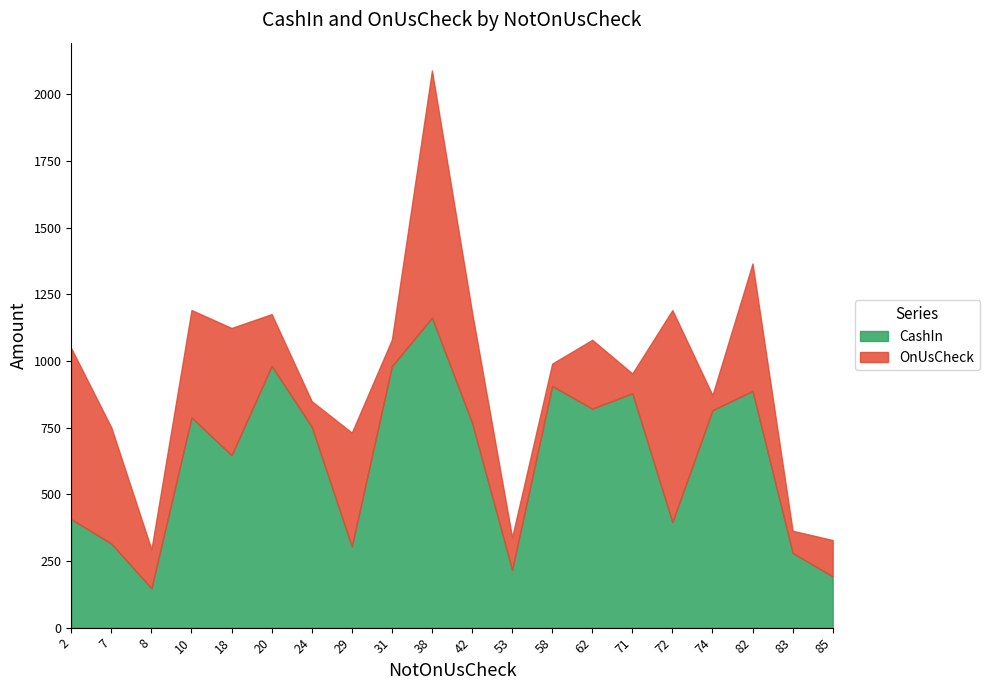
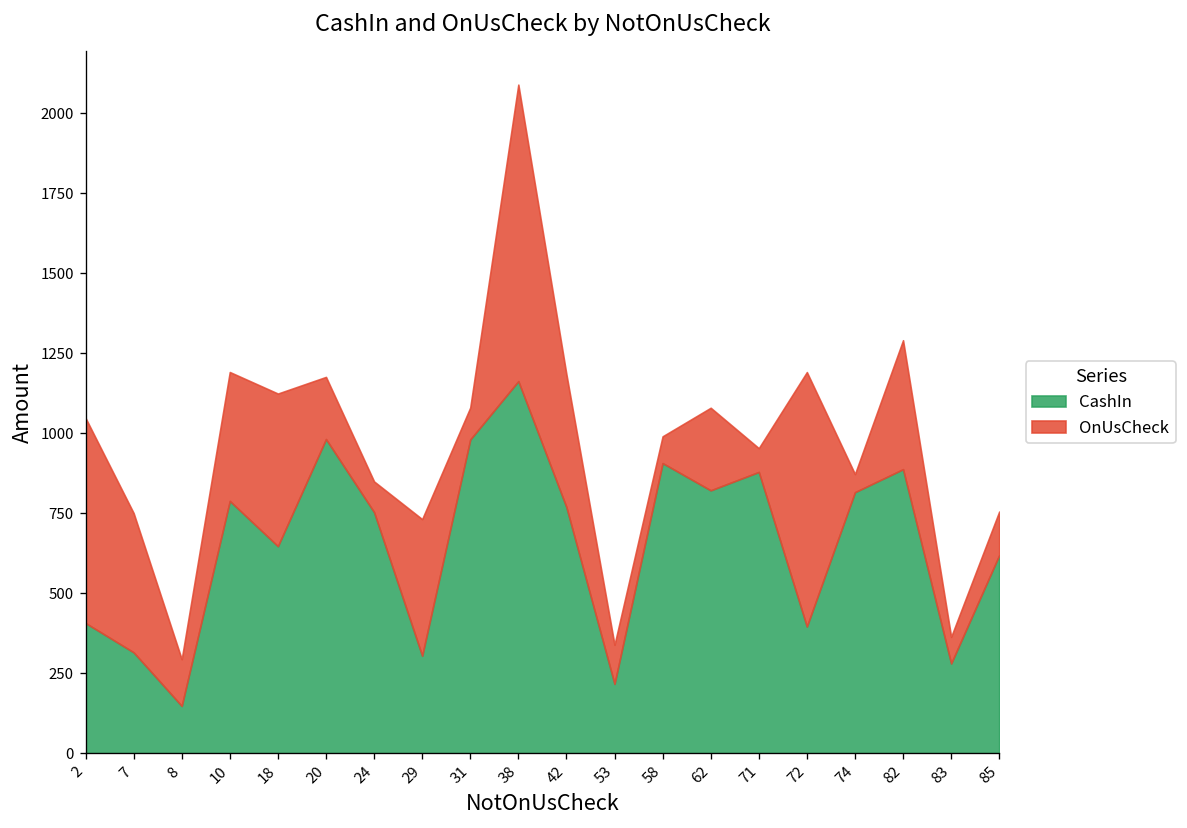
  {
    "CashIn": {
      "2": 410,
      "7": 320,
      "8": 150,
      "10": 790,
      "18": 650,
      "20": 980,
      "24": 750,
      "29": 300,
      "31": 980,
      "38": 1160,
      "42": 770,
      "53": 220,
      "58": 910,
      "62": 820,
      "71": 880,
      "72": 400,
      "74": 820,
      "82": 890,
      "83": 280,
-     "85": 190
+     "85": 620
    },
    "OnUsCheck": {
      "2": 640,
      "7": 440,
      "8": 150,
      "10": 400,
      "18": 480,
      "20": 190,
      "24": 100,
      "29": 430,
      "31": 100,
      "38": 930,
      "42": 410,
      "53": 120,
      "58": 80,
      "62": 260,
      "71": 70,
      "72": 790,
      "74": 60,
-     "82": 480,
+     "82": 400,
      "83": 80,
      "85": 140
    }
  }
